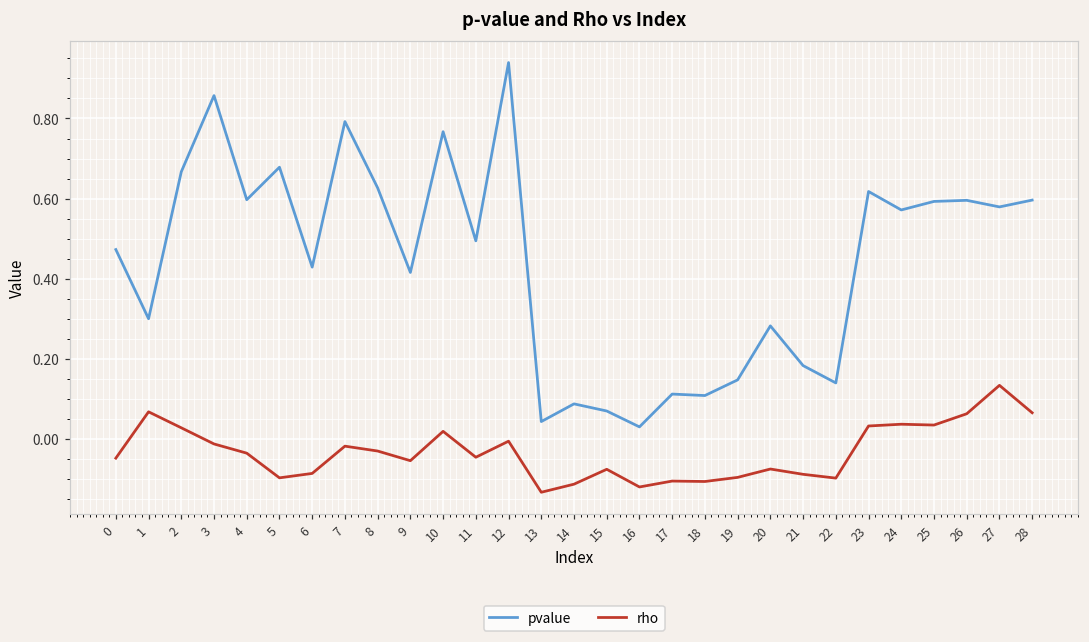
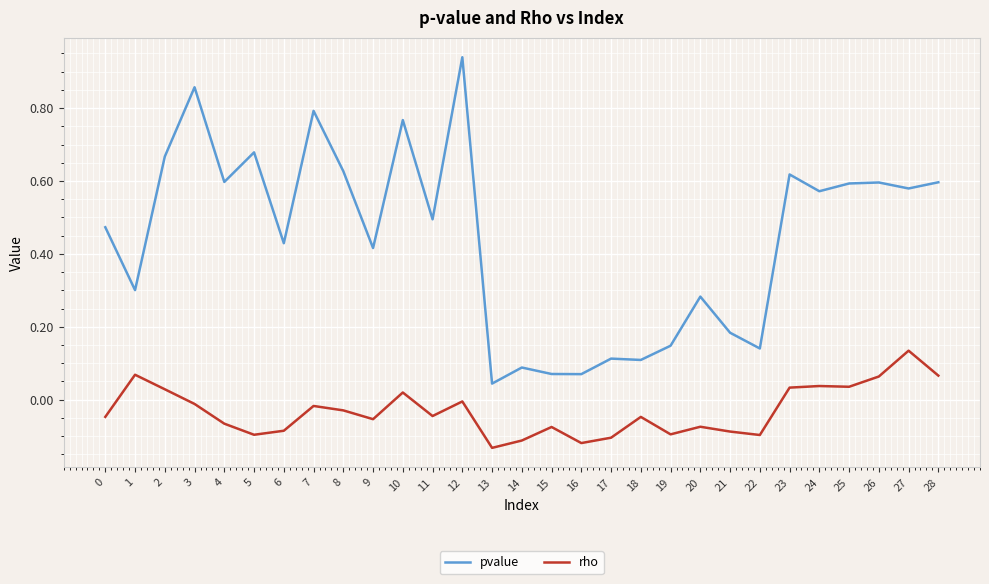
  {
    "pvalue": {
      "0": 0.47,
      "1": 0.30,
      "2": 0.67,
      "3": 0.86,
      "4": 0.60,
      "5": 0.68,
      "6": 0.43,
      "7": 0.79,
      "8": 0.63,
      "9": 0.42,
      "10": 0.77,
      "11": 0.49,
      "12": 0.94,
      "13": 0.04,
      "14": 0.09,
      "15": 0.07,
-     "16": 0.03,
+     "16": 0.07,
      "17": 0.11,
      "18": 0.11,
      "19": 0.15,
      "20": 0.28,
      "21": 0.18,
      "22": 0.14,
      "23": 0.62,
      "24": 0.57,
      "25": 0.59,
      "26": 0.60,
      "27": 0.58,
      "28": 0.60
    },
    "rho": {
      "0": -0.05,
      "1": 0.07,
      "2": 0.03,
      "3": -0.01,
-     "4": -0.03,
+     "4": -0.07,
      "5": -0.10,
      "6": -0.09,
      "7": -0.02,
      "8": -0.03,
      "9": -0.05,
      "10": 0.02,
      "11": -0.05,
      "12": -0.01,
      "13": -0.13,
      "14": -0.11,
      "15": -0.08,
      "16": -0.12,
      "17": -0.10,
-     "18": -0.11,
+     "18": -0.05,
      "19": -0.10,
      "20": -0.07,
      "21": -0.09,
      "22": -0.10,
      "23": 0.03,
      "24": 0.04,
      "25": 0.04,
      "26": 0.06,
      "27": 0.13,
      "28": 0.07
    }
  }
